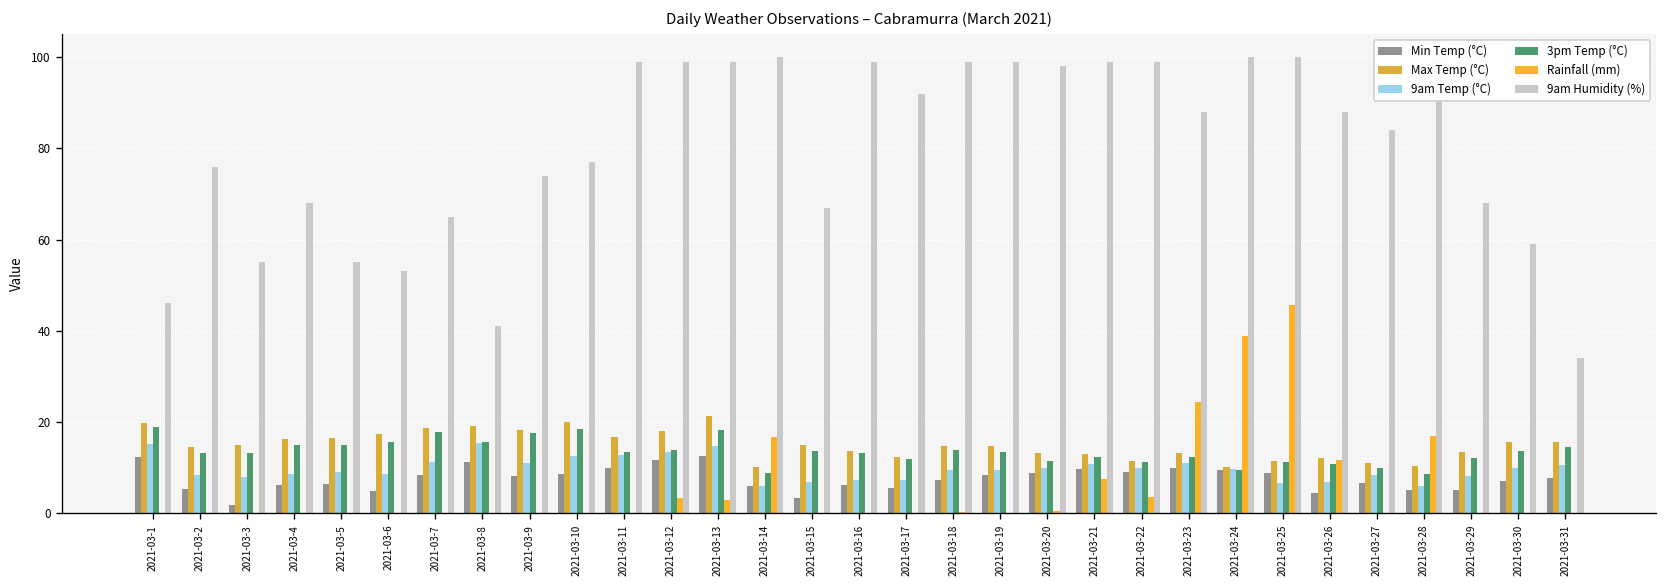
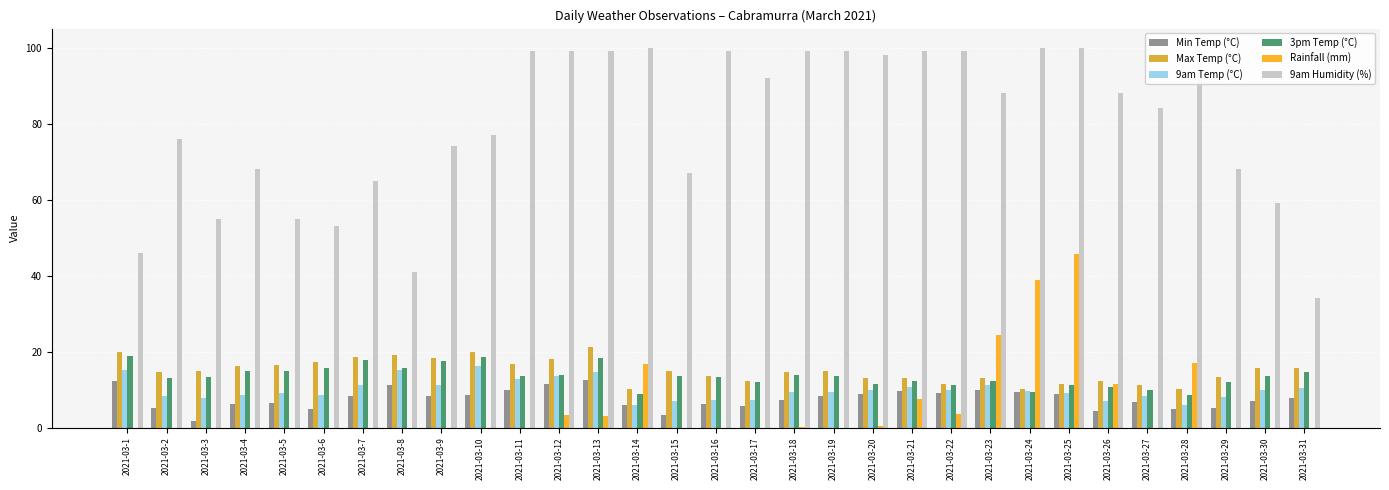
  {
    "Min Temp (°C)": {
      "2021-03-1": 12,
      "2021-03-2": 5,
      "2021-03-3": 2,
      "2021-03-4": 6,
      "2021-03-5": 7,
      "2021-03-6": 5,
      "2021-03-7": 8,
      "2021-03-8": 11,
      "2021-03-9": 8,
      "2021-03-10": 9,
      "2021-03-11": 10,
      "2021-03-12": 12,
      "2021-03-13": 13,
      "2021-03-14": 6,
      "2021-03-15": 3,
      "2021-03-16": 6,
      "2021-03-17": 6,
      "2021-03-18": 7,
      "2021-03-19": 8,
      "2021-03-20": 9,
      "2021-03-21": 10,
      "2021-03-22": 9,
      "2021-03-23": 10,
      "2021-03-24": 10,
      "2021-03-25": 9,
      "2021-03-26": 5,
      "2021-03-27": 7,
      "2021-03-28": 5,
      "2021-03-29": 5,
      "2021-03-30": 7,
      "2021-03-31": 8
    },
    "9am Temp (°C)": {
      "2021-03-1": 15,
      "2021-03-2": 8,
      "2021-03-3": 8,
      "2021-03-4": 9,
      "2021-03-5": 9,
      "2021-03-6": 9,
      "2021-03-7": 11,
      "2021-03-8": 15,
      "2021-03-9": 11,
-     "2021-03-10": 13,
+     "2021-03-10": 16,
      "2021-03-11": 13,
      "2021-03-12": 14,
      "2021-03-13": 15,
      "2021-03-14": 6,
      "2021-03-15": 7,
      "2021-03-16": 7,
      "2021-03-17": 7,
      "2021-03-18": 9,
      "2021-03-19": 10,
      "2021-03-20": 10,
      "2021-03-21": 11,
      "2021-03-22": 10,
      "2021-03-23": 11,
      "2021-03-24": 10,
-     "2021-03-25": 7,
+     "2021-03-25": 9,
      "2021-03-26": 7,
      "2021-03-27": 8,
      "2021-03-28": 6,
      "2021-03-29": 8,
      "2021-03-30": 10,
      "2021-03-31": 11
    },
    "3pm Temp (°C)": {
      "2021-03-1": 19,
      "2021-03-2": 13,
      "2021-03-3": 13,
      "2021-03-4": 15,
      "2021-03-5": 15,
      "2021-03-6": 16,
      "2021-03-7": 18,
      "2021-03-8": 16,
      "2021-03-9": 18,
      "2021-03-10": 19,
      "2021-03-11": 14,
      "2021-03-12": 14,
      "2021-03-13": 18,
      "2021-03-14": 9,
      "2021-03-15": 14,
      "2021-03-16": 13,
      "2021-03-17": 12,
      "2021-03-18": 14,
      "2021-03-19": 14,
      "2021-03-20": 11,
      "2021-03-21": 12,
      "2021-03-22": 11,
      "2021-03-23": 12,
      "2021-03-24": 9,
      "2021-03-25": 11,
      "2021-03-26": 11,
      "2021-03-27": 10,
      "2021-03-28": 9,
      "2021-03-29": 12,
      "2021-03-30": 14,
      "2021-03-31": 15
    },
    "9am Humidity (%)": {
      "2021-03-1": 46,
      "2021-03-2": 76,
      "2021-03-3": 55,
      "2021-03-4": 68,
      "2021-03-5": 55,
      "2021-03-6": 53,
      "2021-03-7": 65,
      "2021-03-8": 41,
      "2021-03-9": 74,
      "2021-03-10": 77,
      "2021-03-11": 99,
      "2021-03-12": 99,
      "2021-03-13": 99,
      "2021-03-14": 100,
      "2021-03-15": 67,
      "2021-03-16": 99,
      "2021-03-17": 92,
      "2021-03-18": 99,
      "2021-03-19": 99,
      "2021-03-20": 98,
      "2021-03-21": 99,
      "2021-03-22": 99,
      "2021-03-23": 88,
      "2021-03-24": 100,
      "2021-03-25": 100,
      "2021-03-26": 88,
      "2021-03-27": 84,
      "2021-03-29": 68,
      "2021-03-30": 59,
      "2021-03-31": 34
    }
  }
